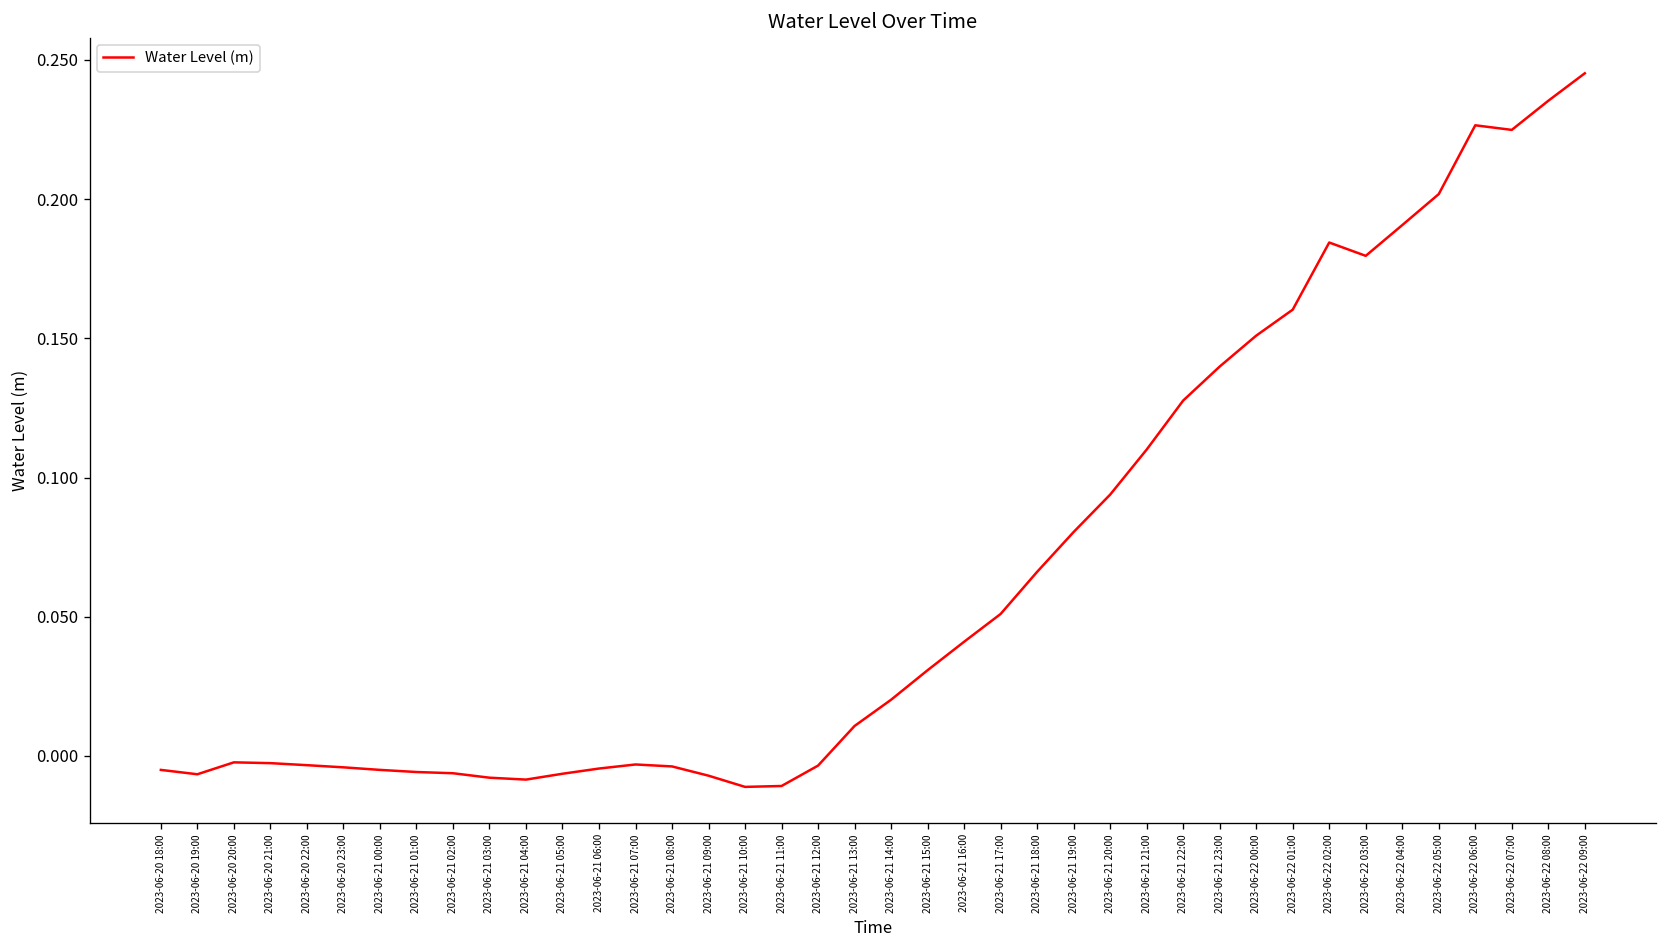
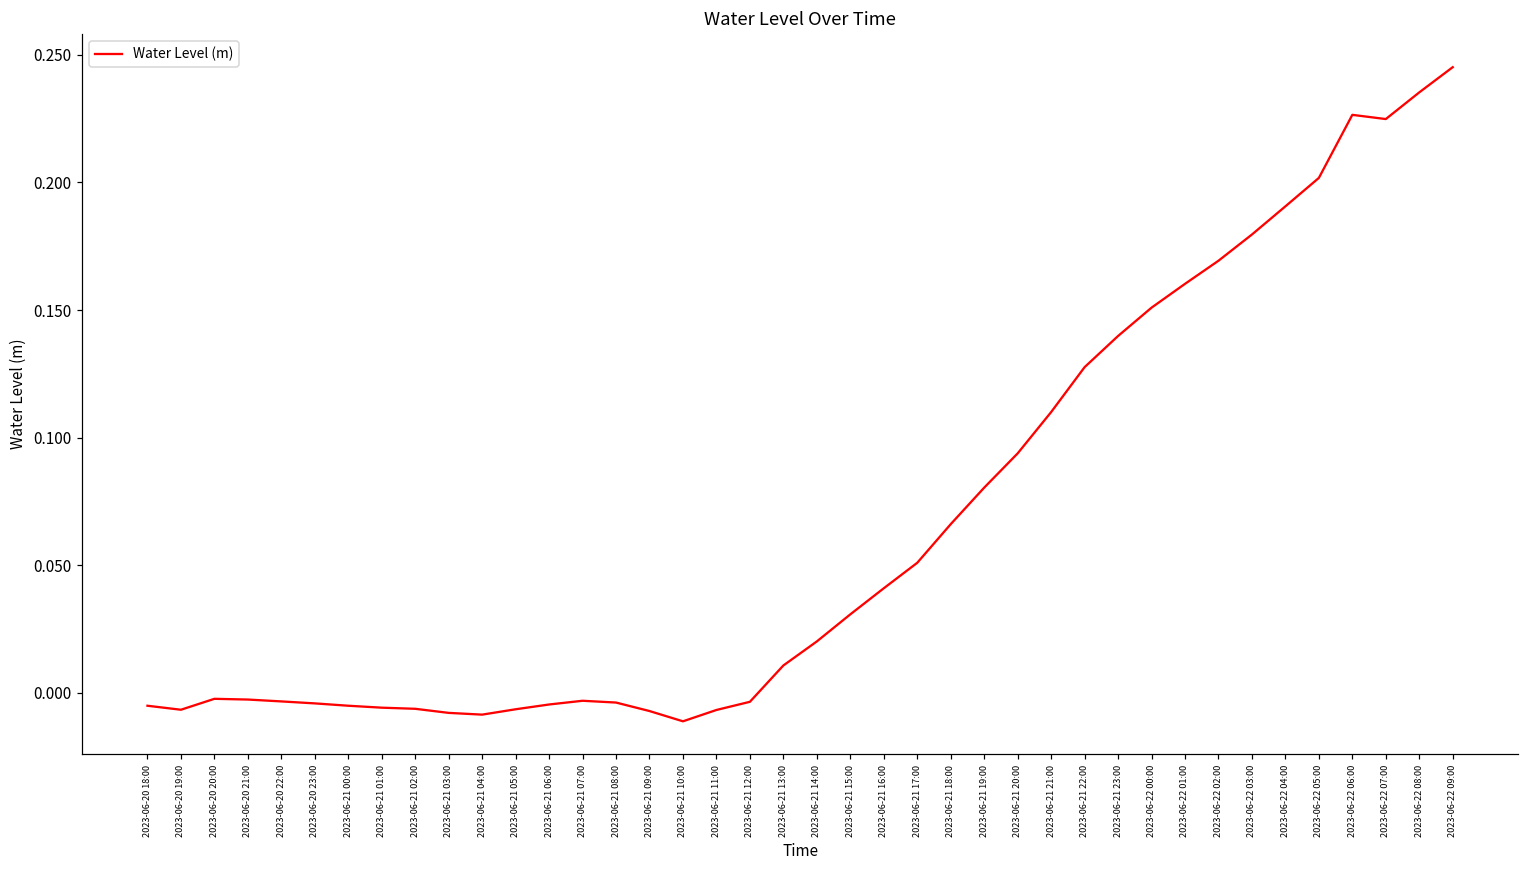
  {
    "2023-06-20 18:00": -0.005,
    "2023-06-20 19:00": -0.007,
    "2023-06-20 20:00": -0.002,
    "2023-06-20 21:00": -0.003,
    "2023-06-20 22:00": -0.003,
    "2023-06-20 23:00": -0.004,
    "2023-06-21 00:00": -0.005,
    "2023-06-21 01:00": -0.006,
    "2023-06-21 02:00": -0.006,
    "2023-06-21 03:00": -0.008,
    "2023-06-21 04:00": -0.008,
    "2023-06-21 05:00": -0.006,
    "2023-06-21 06:00": -0.005,
    "2023-06-21 07:00": -0.003,
    "2023-06-21 08:00": -0.004,
    "2023-06-21 09:00": -0.007,
    "2023-06-21 10:00": -0.011,
-   "2023-06-21 11:00": -0.011,
+   "2023-06-21 11:00": -0.007,
    "2023-06-21 12:00": -0.003,
    "2023-06-21 13:00": 0.011,
    "2023-06-21 14:00": 0.020,
    "2023-06-21 15:00": 0.031,
    "2023-06-21 16:00": 0.041,
    "2023-06-21 17:00": 0.051,
    "2023-06-21 18:00": 0.066,
    "2023-06-21 19:00": 0.080,
    "2023-06-21 20:00": 0.094,
    "2023-06-21 21:00": 0.110,
    "2023-06-21 22:00": 0.128,
    "2023-06-21 23:00": 0.140,
    "2023-06-22 00:00": 0.151,
    "2023-06-22 01:00": 0.160,
-   "2023-06-22 02:00": 0.184,
+   "2023-06-22 02:00": 0.169,
    "2023-06-22 03:00": 0.180,
    "2023-06-22 04:00": 0.191,
    "2023-06-22 05:00": 0.202,
    "2023-06-22 06:00": 0.226,
    "2023-06-22 07:00": 0.225,
    "2023-06-22 08:00": 0.235,
    "2023-06-22 09:00": 0.245
  }
